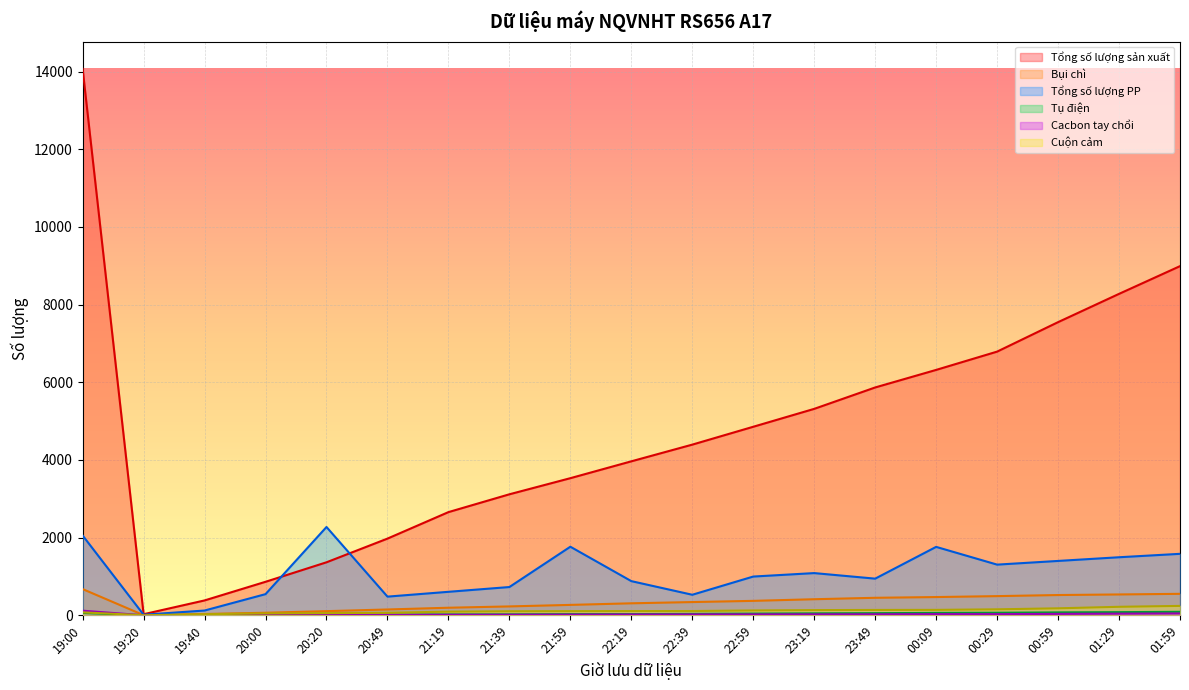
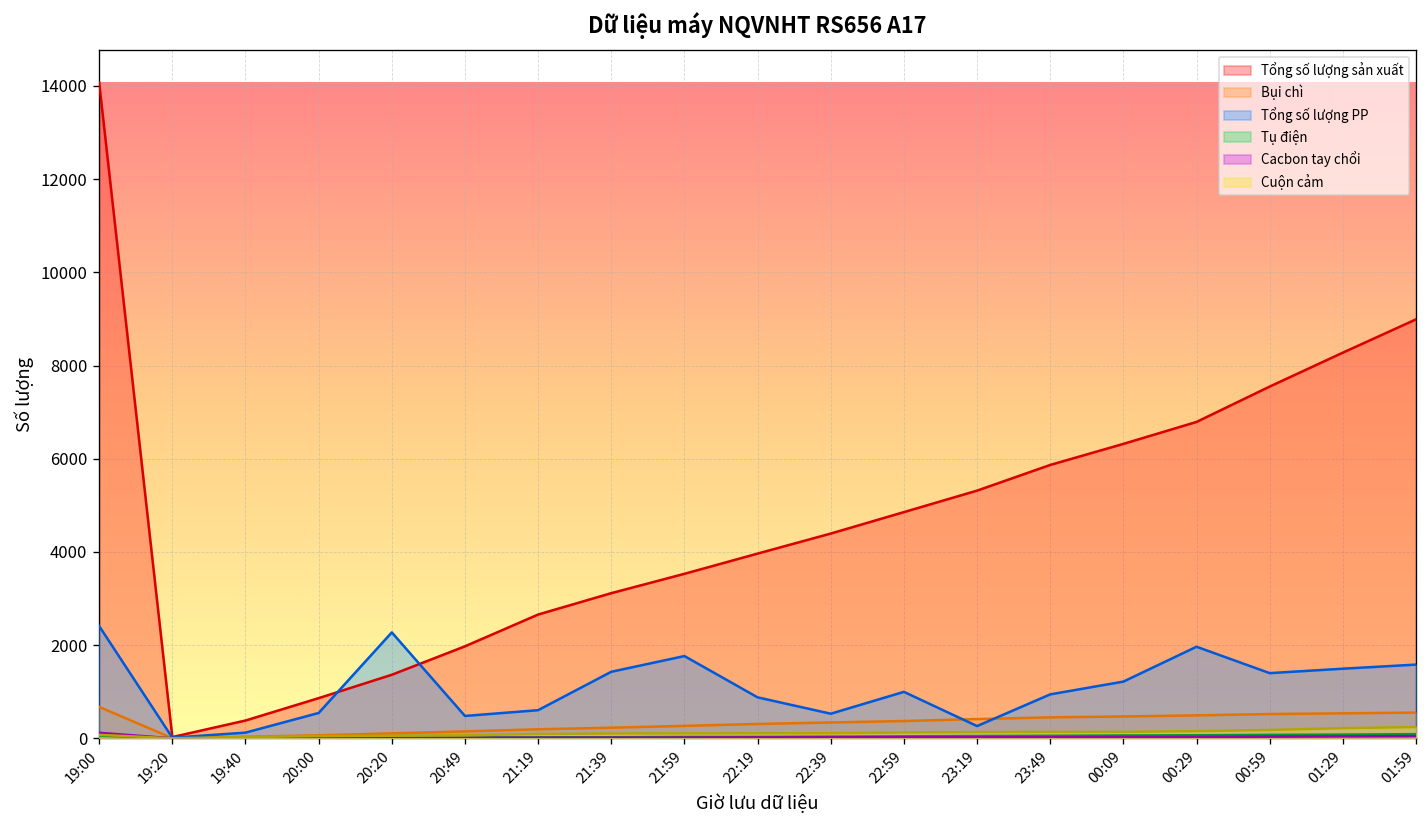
  {
    "Tổng số lượng PP": {
-     "19:00": 2100,
+     "19:00": 2400,
      "19:40": 100,
      "20:00": 500,
      "20:20": 2300,
      "20:49": 500,
      "21:19": 600,
-     "21:39": 700,
+     "21:39": 1400,
      "21:59": 1800,
      "22:19": 900,
      "22:39": 500,
      "22:59": 1000,
-     "23:19": 1100,
+     "23:19": 300,
      "23:49": 900,
-     "00:09": 1800,
-     "00:29": 1300,
+     "00:09": 1200,
+     "00:29": 2000,
      "00:59": 1400,
      "01:29": 1500,
      "01:59": 1600
    }
  }
